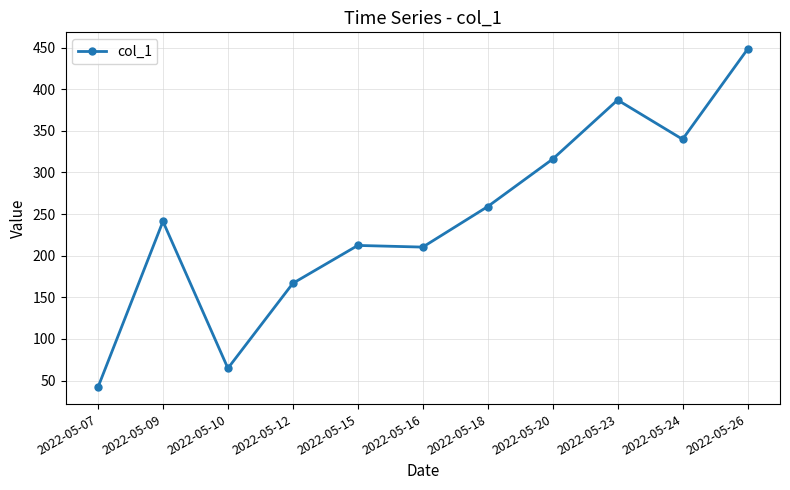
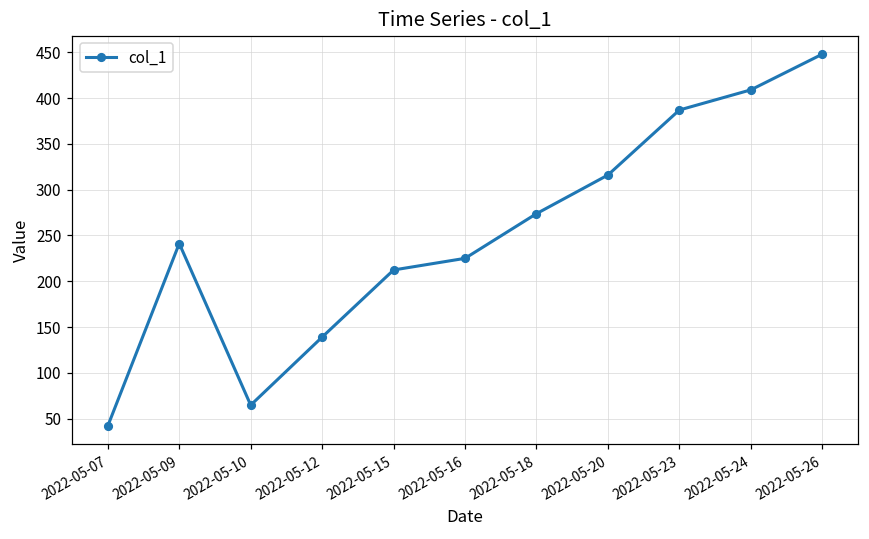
  {
    "2022-05-07": 40,
    "2022-05-09": 240,
    "2022-05-10": 60,
-   "2022-05-12": 170,
+   "2022-05-12": 140,
    "2022-05-15": 210,
-   "2022-05-16": 210,
-   "2022-05-18": 260,
+   "2022-05-16": 230,
+   "2022-05-18": 270,
    "2022-05-20": 320,
    "2022-05-23": 390,
-   "2022-05-24": 340,
+   "2022-05-24": 410,
    "2022-05-26": 450
  }
